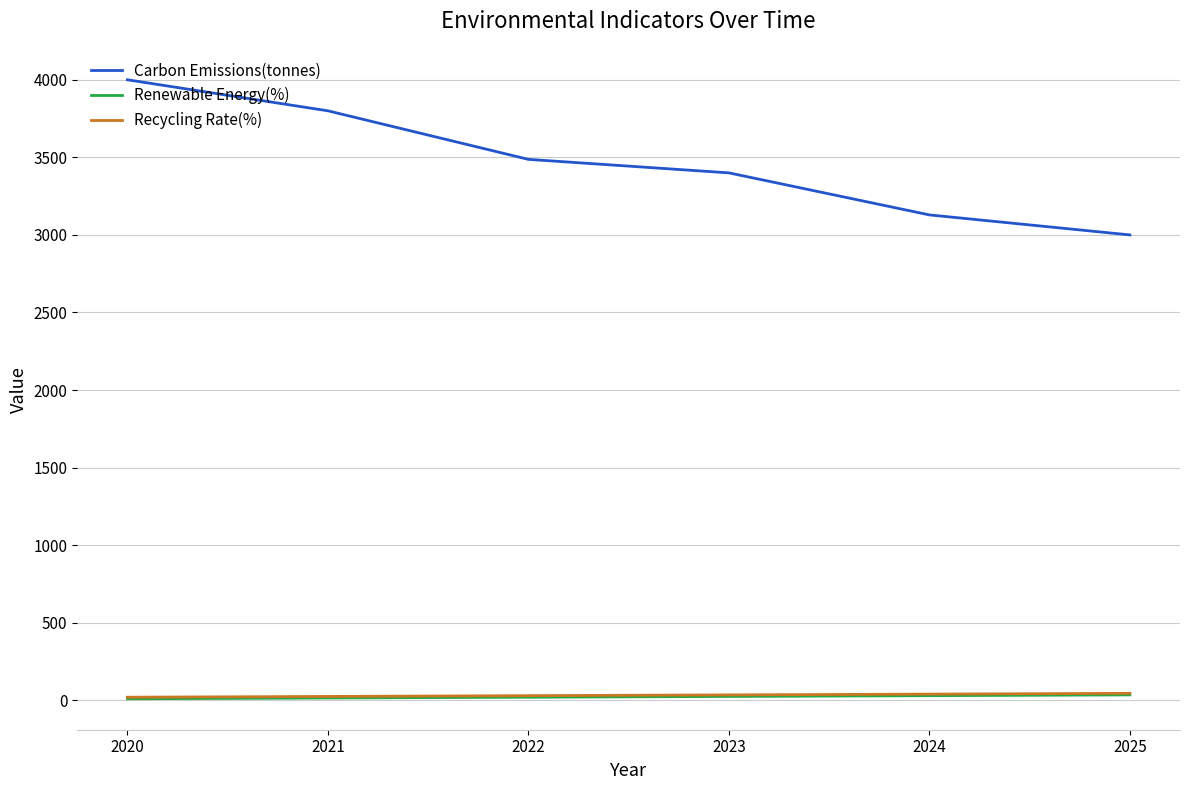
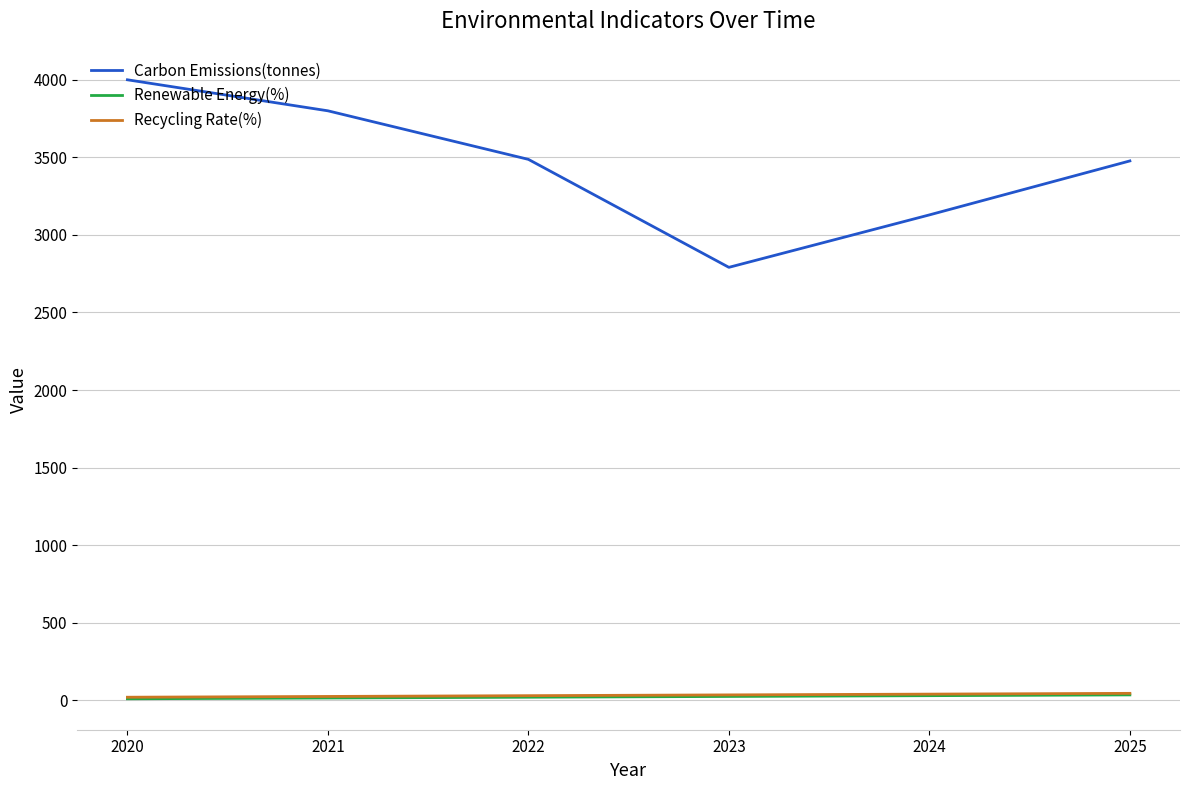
  {
    "Carbon Emissions(tonnes)": {
      "2020": 4000,
      "2021": 3800,
      "2022": 3490,
-     "2023": 3400,
+     "2023": 2790,
      "2024": 3130,
-     "2025": 3000
+     "2025": 3480
    }
  }
